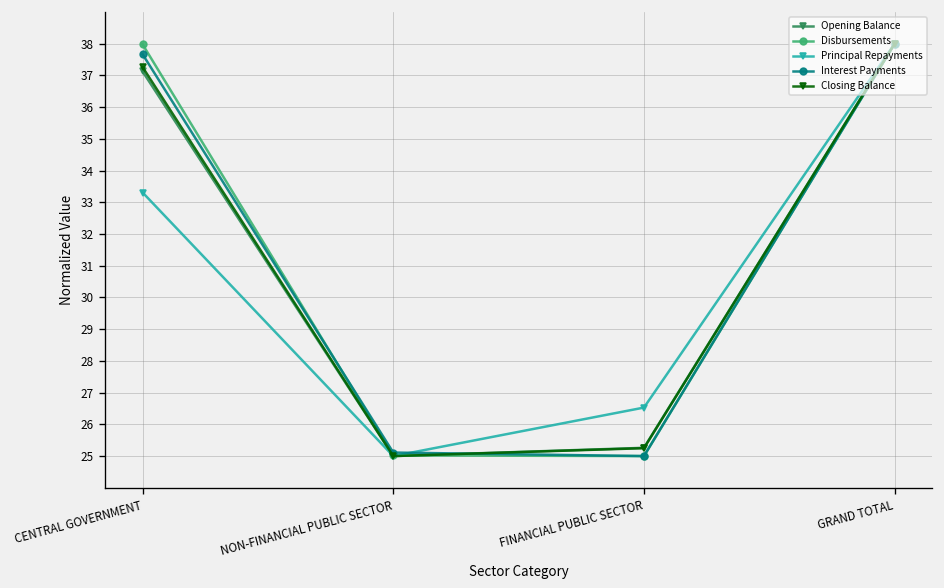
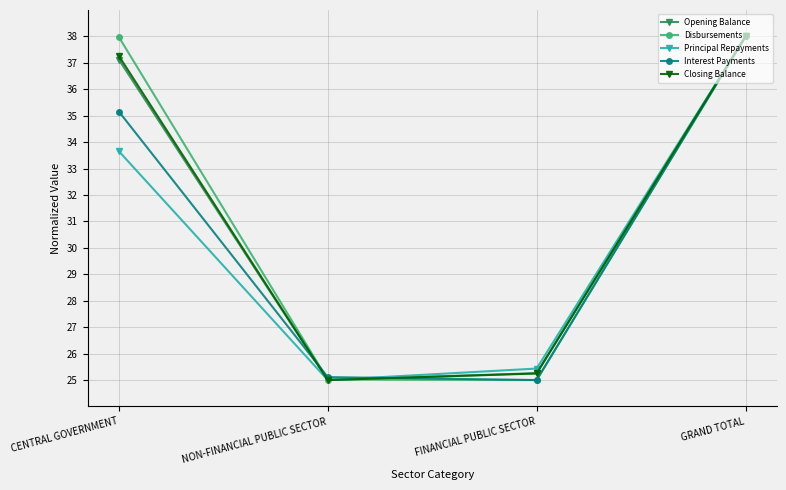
  {
    "Principal Repayments": {
-     "CENTRAL GOVERNMENT": 33.3,
-     "FINANCIAL PUBLIC SECTOR": 26.5
+     "CENTRAL GOVERNMENT": 33.7,
+     "FINANCIAL PUBLIC SECTOR": 25.4
    },
    "Interest Payments": {
-     "CENTRAL GOVERNMENT": 37.7
+     "CENTRAL GOVERNMENT": 35.2
    },
    "Closing Balance": {
      "CENTRAL GOVERNMENT": 37.3
    }
  }
